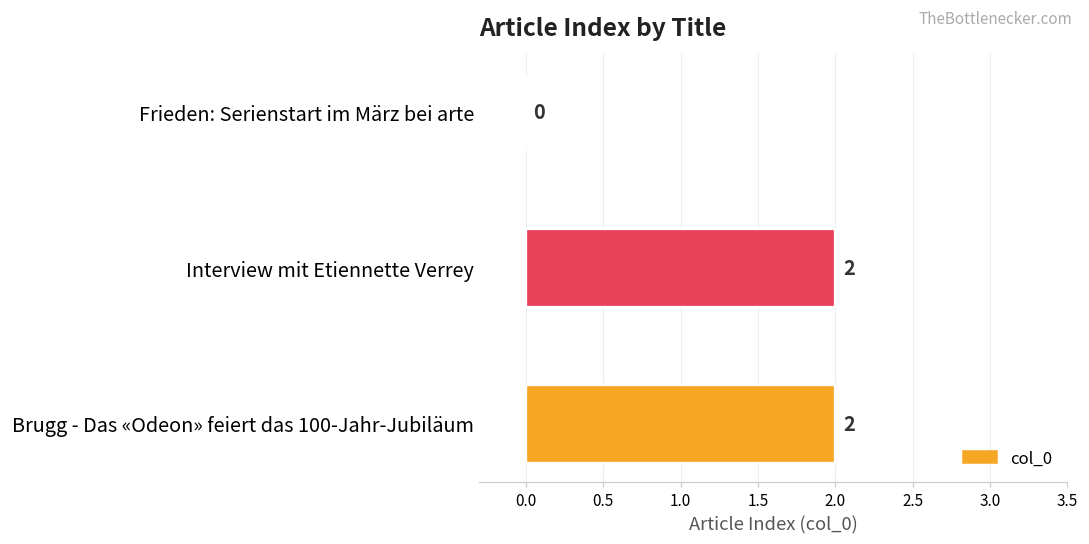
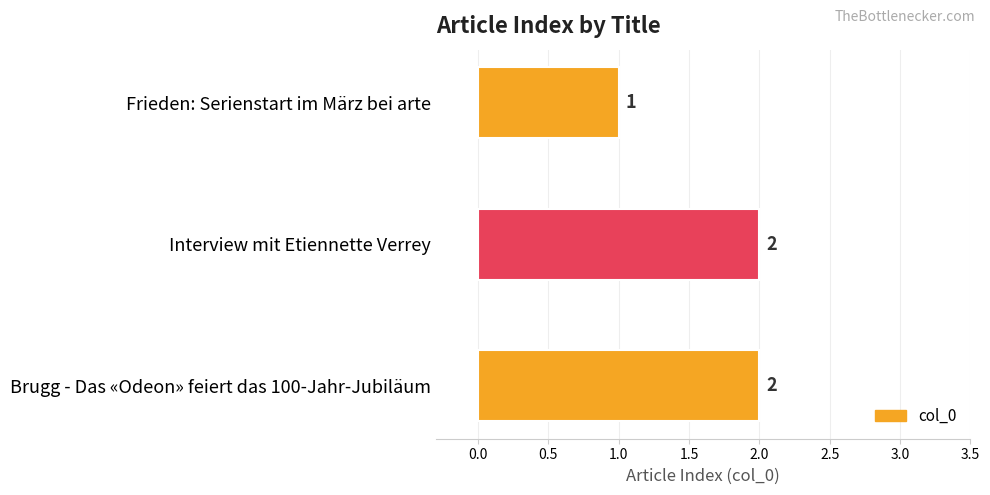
  {
-   "Frieden: Serienstart im März bei arte": 0,
+   "Frieden: Serienstart im März bei arte": 1,
    "Interview mit Etiennette Verrey": 2,
    "Brugg - Das «Odeon» feiert das 100-Jahr-Jubiläum": 2
  }
